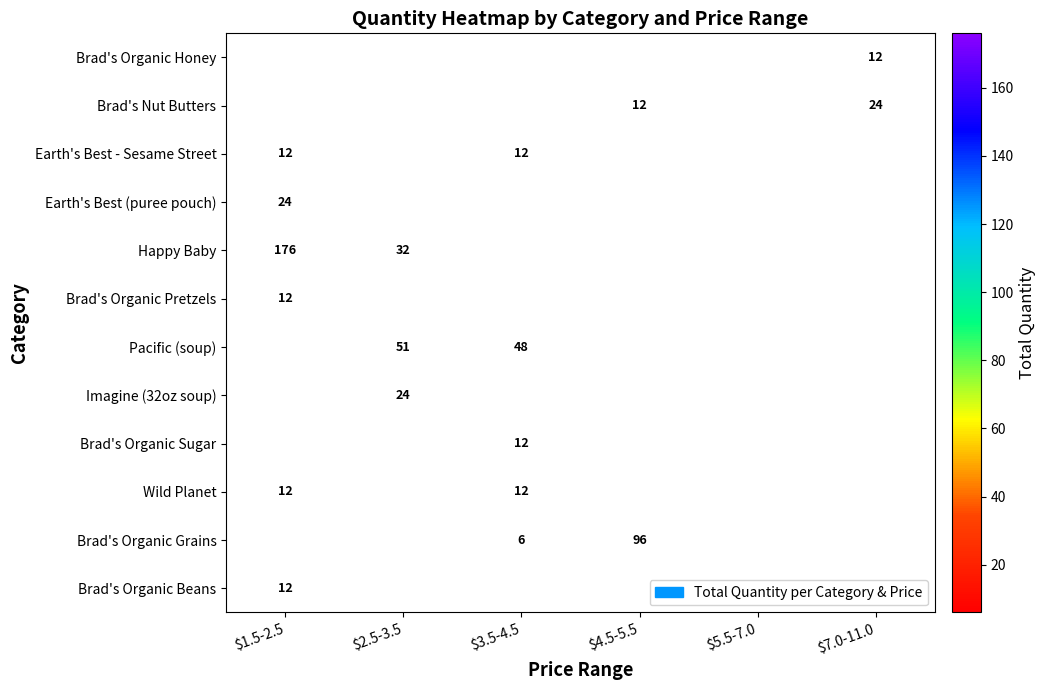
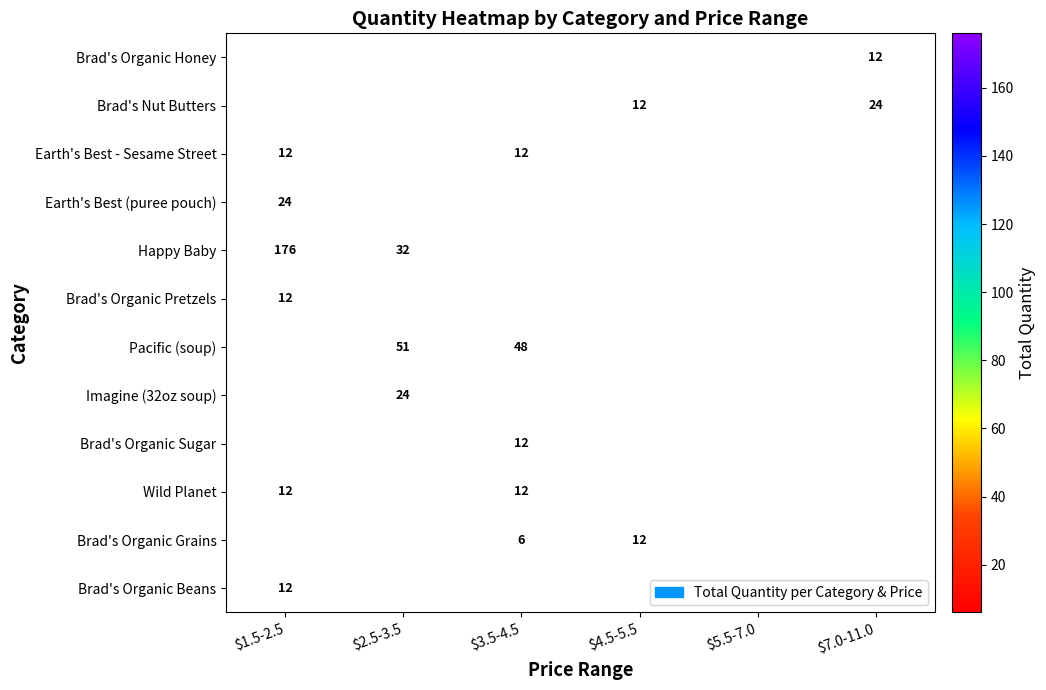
  {
    "Brad's Organic Honey": {
      "$7.0-11.0": 12
    },
    "Brad's Nut Butters": {
      "$4.5-5.5": 12,
      "$7.0-11.0": 24
    },
    "Earth's Best - Sesame Street": {
      "$1.5-2.5": 12,
      "$3.5-4.5": 12
    },
    "Earth's Best (puree pouch)": {
      "$1.5-2.5": 24
    },
    "Happy Baby": {
      "$1.5-2.5": 176,
      "$2.5-3.5": 32
    },
    "Brad's Organic Pretzels": {
      "$1.5-2.5": 12
    },
    "Pacific (soup)": {
      "$2.5-3.5": 51,
      "$3.5-4.5": 48
    },
    "Imagine (32oz soup)": {
      "$2.5-3.5": 24
    },
    "Brad's Organic Sugar": {
      "$3.5-4.5": 12
    },
    "Wild Planet": {
      "$1.5-2.5": 12,
      "$3.5-4.5": 12
    },
    "Brad's Organic Grains": {
      "$3.5-4.5": 6,
-     "$4.5-5.5": 96
+     "$4.5-5.5": 12
    },
    "Brad's Organic Beans": {
      "$1.5-2.5": 12
    }
  }
